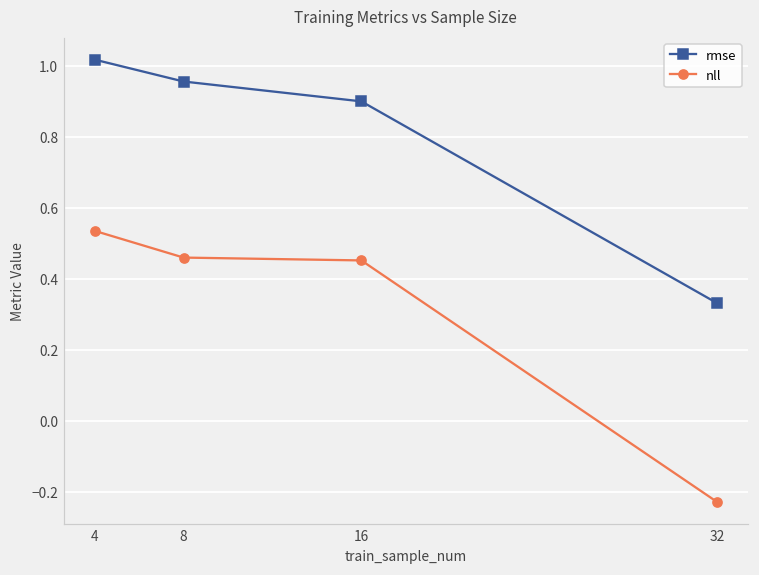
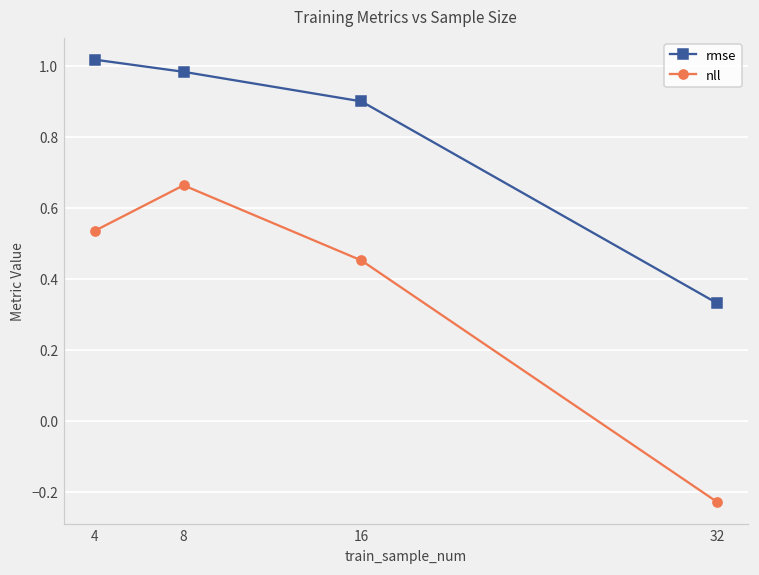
  {
    "rmse": {
      "4": 1.02,
-     "8": 0.96,
+     "8": 0.98,
      "16": 0.90,
      "32": 0.33
    },
    "nll": {
      "4": 0.53,
-     "8": 0.46,
+     "8": 0.66,
      "16": 0.45,
      "32": -0.23
    }
  }
